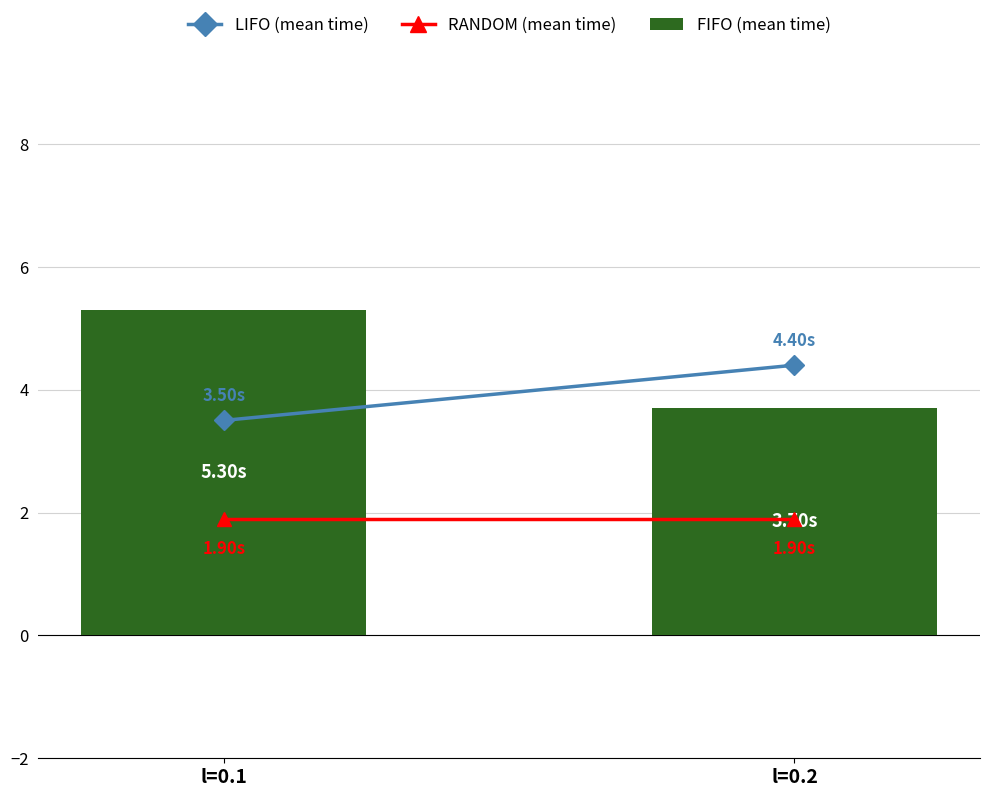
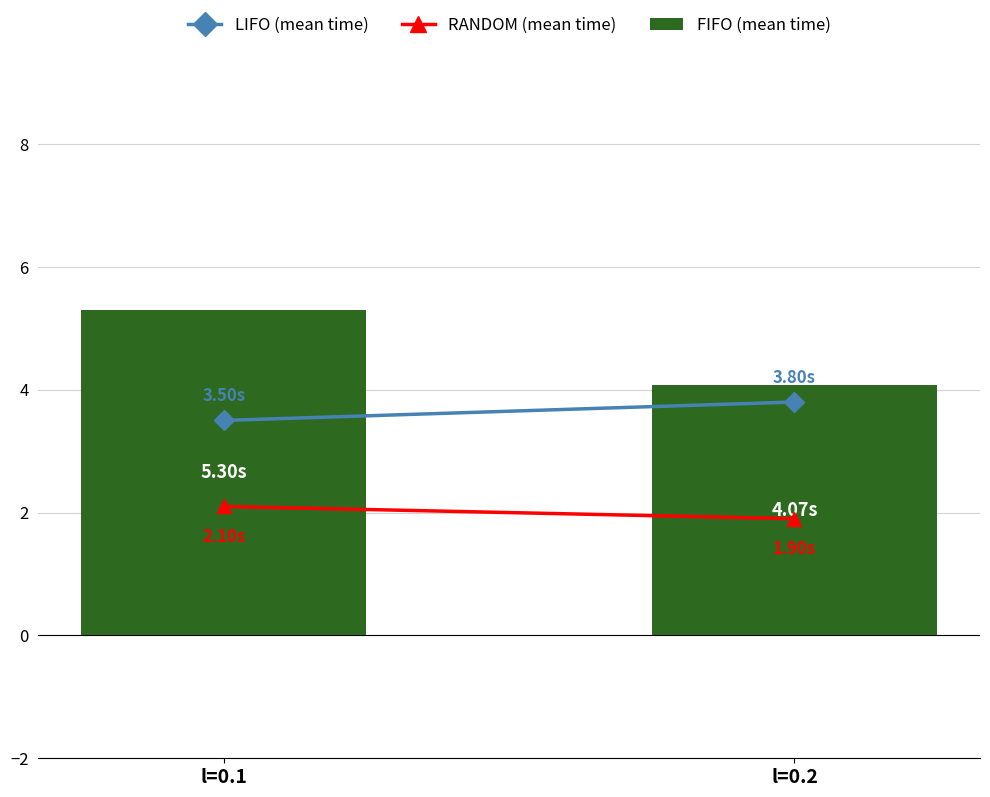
  {
    "LIFO (mean time)": {
      "l=0.1": "3.50s",
-     "l=0.2": "4.40s"
+     "l=0.2": "3.80s"
    },
    "FIFO (mean time)": {
      "l=0.1": "5.30s",
-     "l=0.2": "3.70s"
+     "l=0.2": "4.07s"
    },
    "RANDOM (mean time)": {
-     "l=0.1": "1.90s",
+     "l=0.1": "2.10s",
      "l=0.2": "1.90s"
    }
  }
